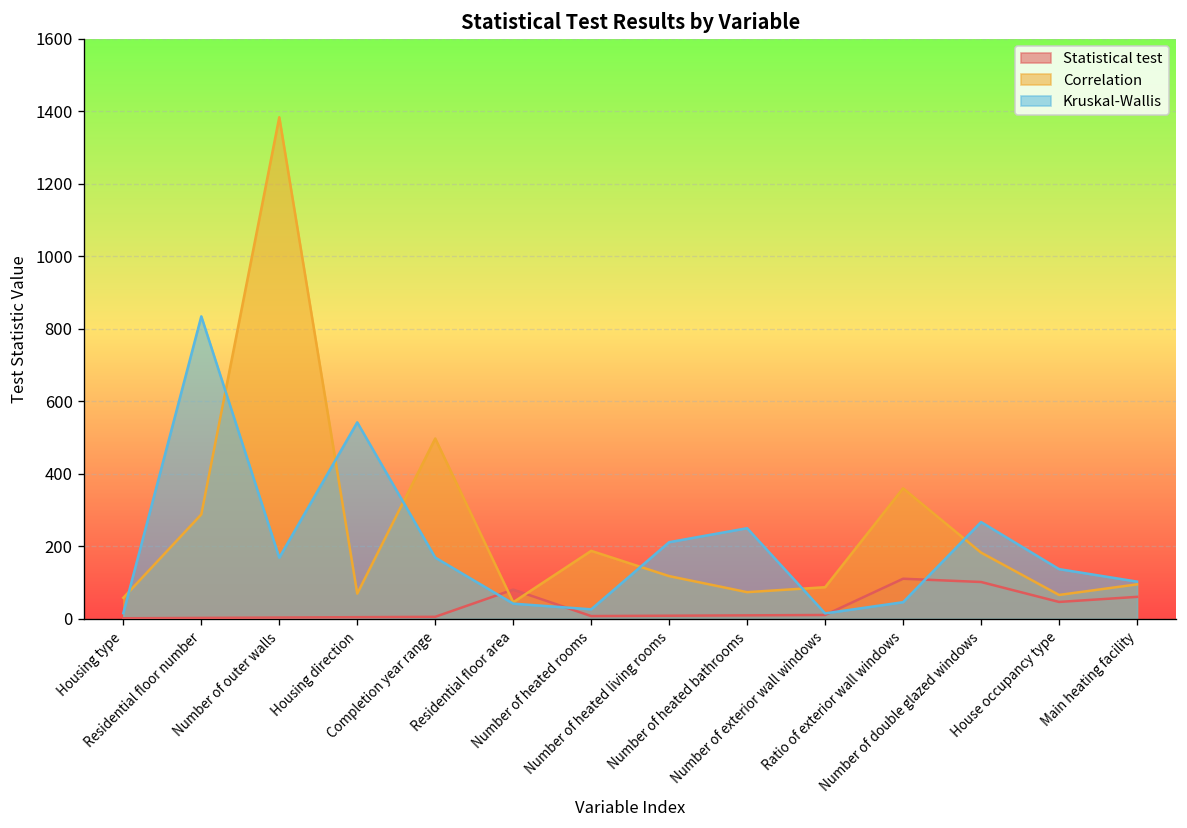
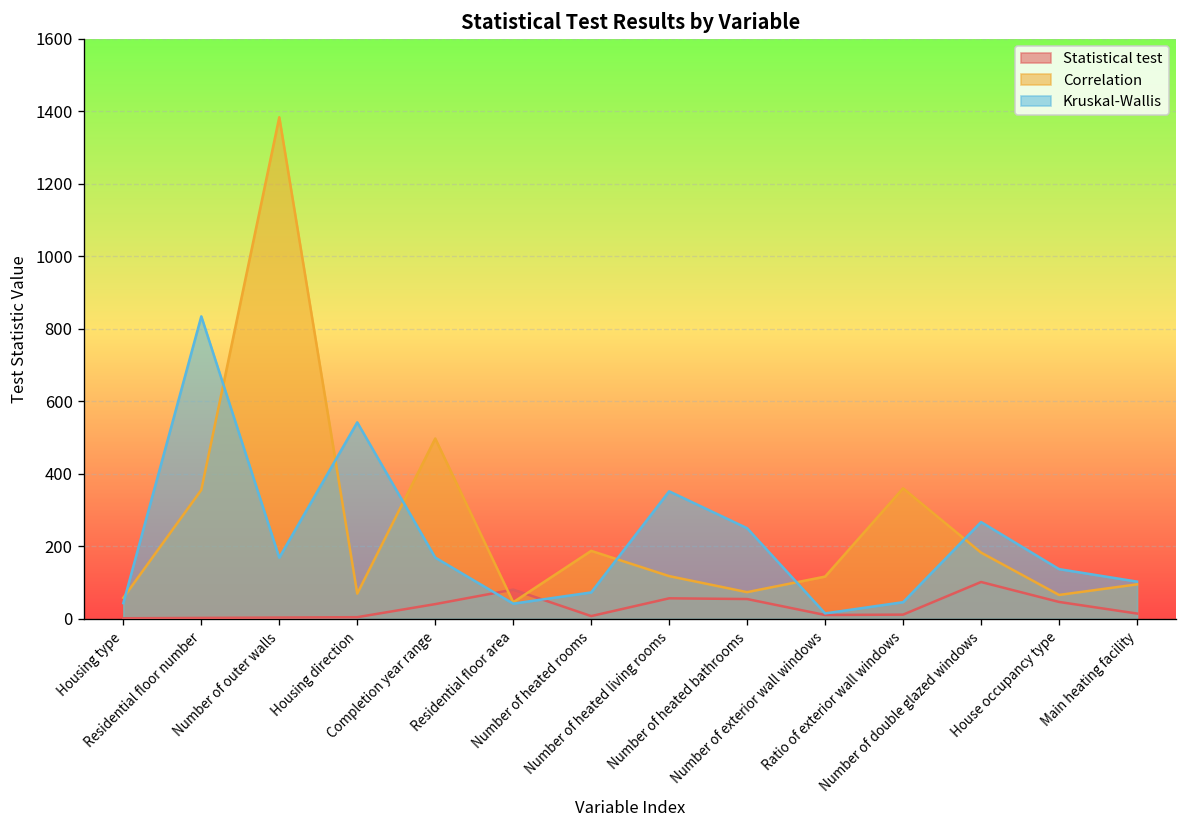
  {
    "Statistical test": {
      "Housing type": 0,
      "Residential floor number": 0,
      "Number of outer walls": 0,
      "Housing direction": 10,
-     "Completion year range": 10,
+     "Completion year range": 40,
      "Residential floor area": 80,
      "Number of heated rooms": 10,
-     "Number of heated living rooms": 10,
-     "Number of heated bathrooms": 10,
-     "Ratio of exterior wall windows": 110,
+     "Number of heated living rooms": 60,
+     "Number of heated bathrooms": 60,
+     "Ratio of exterior wall windows": 10,
      "Number of double glazed windows": 100,
      "House occupancy type": 50,
-     "Main heating facility": 60
+     "Main heating facility": 20
    },
    "Correlation": {
      "Housing type": 60,
-     "Residential floor number": 290,
+     "Residential floor number": 360,
      "Number of outer walls": 1380,
      "Housing direction": 70,
      "Completion year range": 500,
      "Number of heated rooms": 190,
      "Number of heated living rooms": 120,
      "Number of heated bathrooms": 70,
-     "Number of exterior wall windows": 90,
+     "Number of exterior wall windows": 120,
      "Ratio of exterior wall windows": 360,
      "Number of double glazed windows": 180,
      "House occupancy type": 70
    },
    "Kruskal-Wallis": {
-     "Housing type": 20,
+     "Housing type": 40,
      "Residential floor number": 830,
      "Number of outer walls": 170,
      "Housing direction": 540,
      "Completion year range": 170,
-     "Number of heated rooms": 30,
-     "Number of heated living rooms": 210,
+     "Number of heated rooms": 70,
+     "Number of heated living rooms": 350,
      "Number of heated bathrooms": 250,
      "Ratio of exterior wall windows": 50,
      "Number of double glazed windows": 270,
      "House occupancy type": 140
    }
  }
